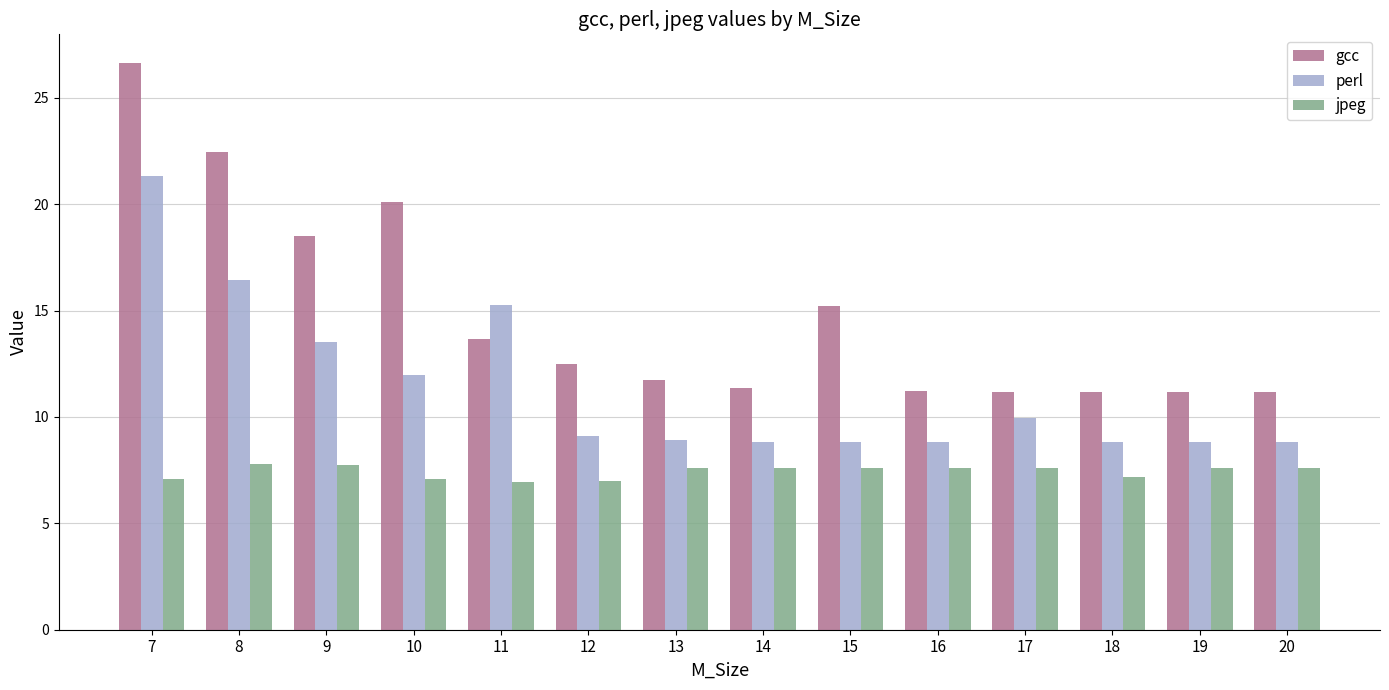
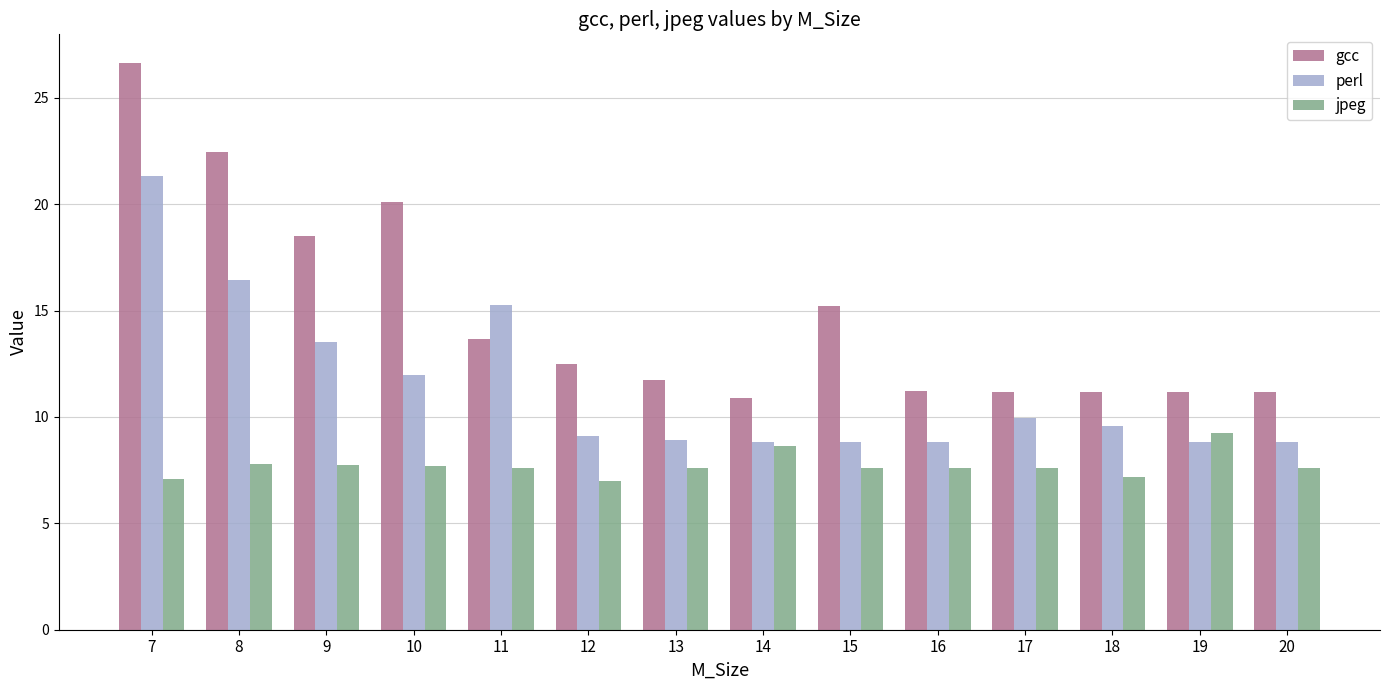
  {
    "gcc": {
      "7": 26.7,
      "8": 22.4,
      "9": 18.5,
      "10": 20.1,
      "11": 13.7,
      "12": 12.5,
      "13": 11.7,
-     "14": 11.4,
+     "14": 10.9,
      "15": 15.2,
      "16": 11.2,
      "17": 11.2,
      "18": 11.2,
      "19": 11.2,
      "20": 11.2
    },
    "perl": {
      "7": 21.3,
      "8": 16.5,
      "9": 13.5,
      "10": 12.0,
      "11": 15.2,
      "12": 9.1,
      "13": 8.9,
      "14": 8.8,
      "15": 8.8,
      "16": 8.8,
      "17": 10.0,
-     "18": 8.8,
+     "18": 9.6,
      "19": 8.8,
      "20": 8.8
    },
    "jpeg": {
      "7": 7.1,
      "8": 7.8,
      "9": 7.7,
-     "10": 7.1,
-     "11": 7.0,
+     "10": 7.7,
+     "11": 7.6,
      "12": 7.0,
      "13": 7.6,
-     "14": 7.6,
+     "14": 8.6,
      "15": 7.6,
      "16": 7.6,
      "17": 7.6,
      "18": 7.2,
-     "19": 7.6,
+     "19": 9.3,
      "20": 7.6
    }
  }
